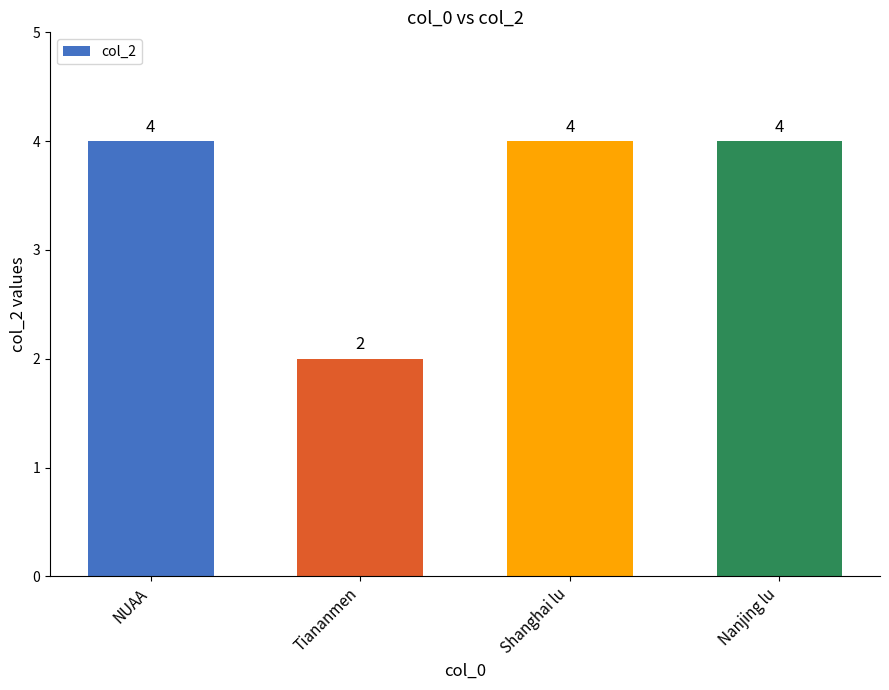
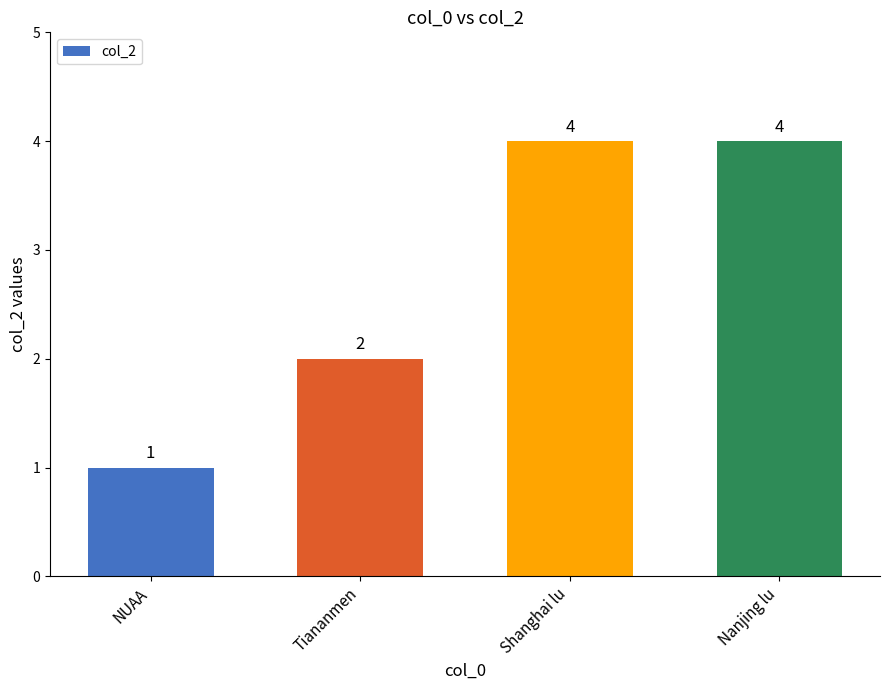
  {
-   "NUAA": 4,
+   "NUAA": 1,
    "Tiananmen": 2,
    "Shanghai lu": 4,
    "Nanjing lu": 4
  }
